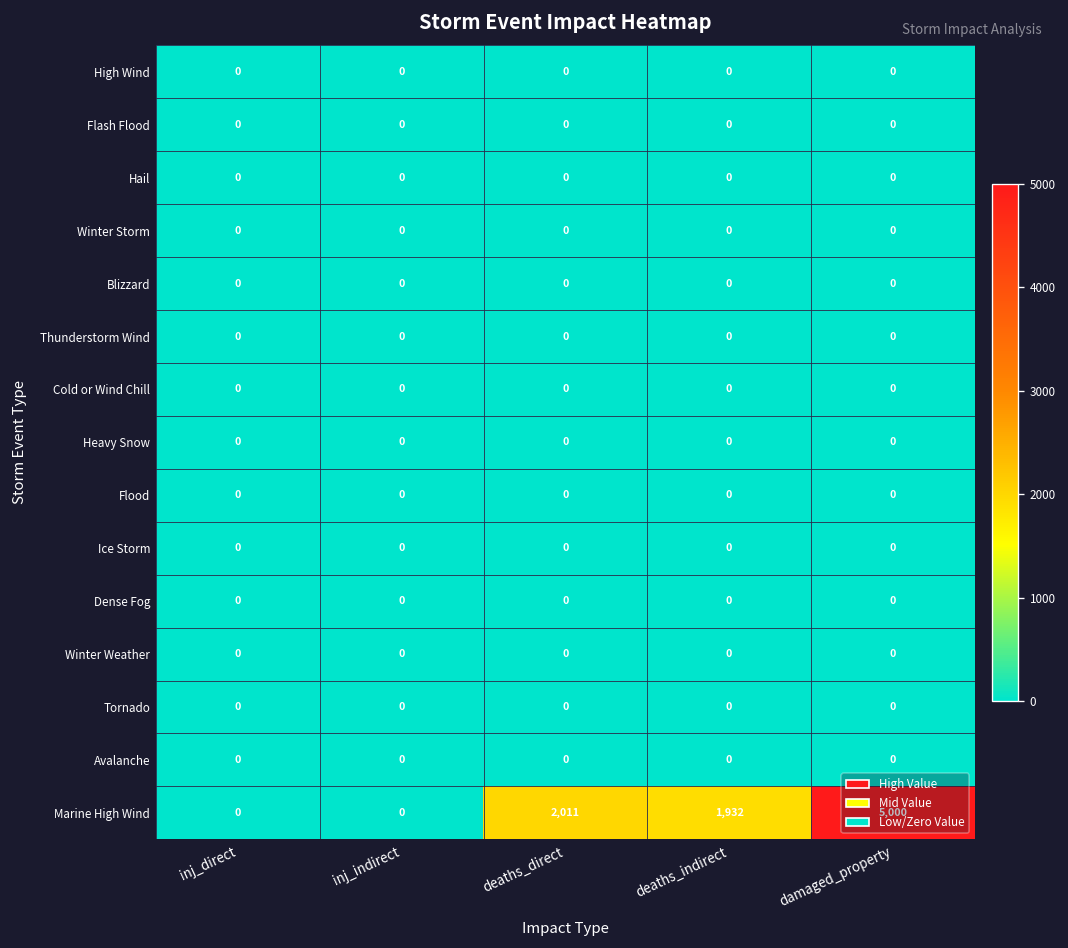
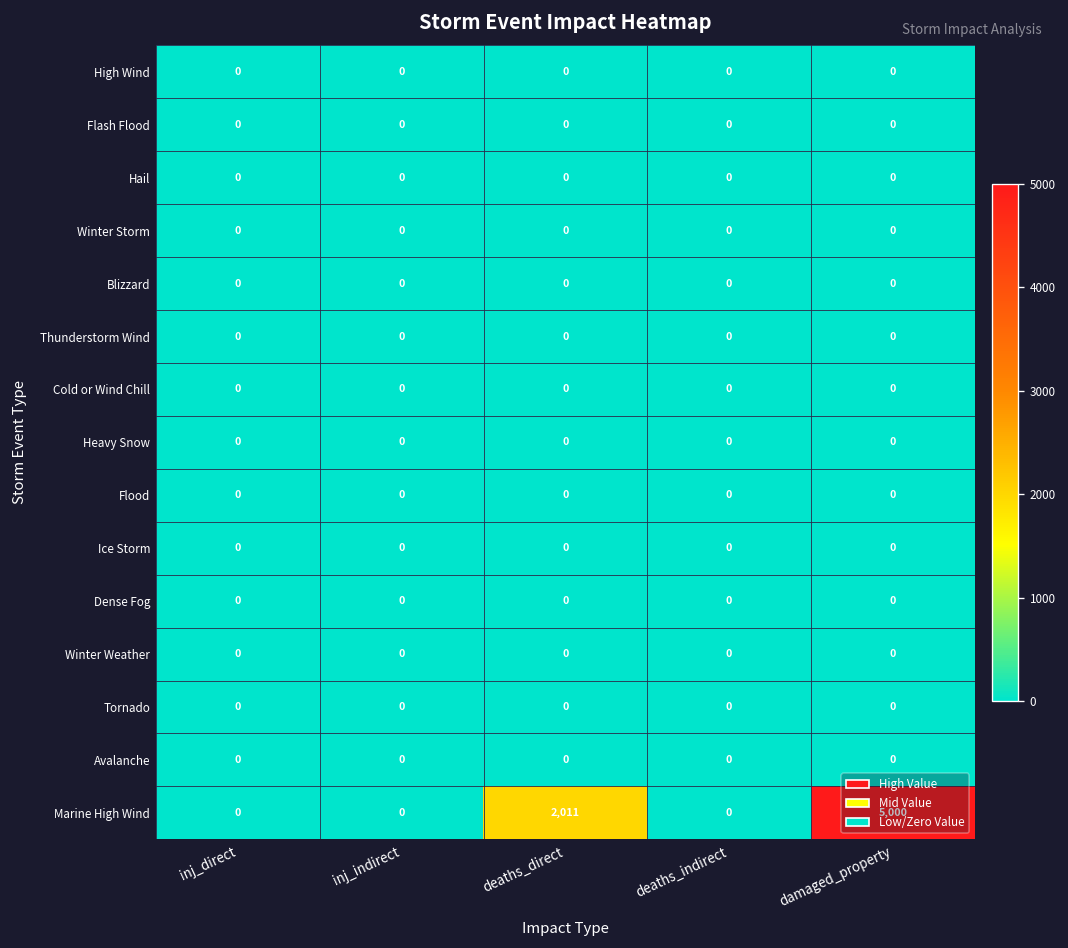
  {
    "High Wind": {
      "inj_direct": "0",
      "inj_indirect": "0",
      "deaths_direct": "0",
      "deaths_indirect": "0",
      "damaged_property": "0"
    },
    "Flash Flood": {
      "inj_direct": "0",
      "inj_indirect": "0",
      "deaths_direct": "0",
      "deaths_indirect": "0",
      "damaged_property": "0"
    },
    "Hail": {
      "inj_direct": "0",
      "inj_indirect": "0",
      "deaths_direct": "0",
      "deaths_indirect": "0",
      "damaged_property": "0"
    },
    "Winter Storm": {
      "inj_direct": "0",
      "inj_indirect": "0",
      "deaths_direct": "0",
      "deaths_indirect": "0",
      "damaged_property": "0"
    },
    "Blizzard": {
      "inj_direct": "0",
      "inj_indirect": "0",
      "deaths_direct": "0",
      "deaths_indirect": "0",
      "damaged_property": "0"
    },
    "Thunderstorm Wind": {
      "inj_direct": "0",
      "inj_indirect": "0",
      "deaths_direct": "0",
      "deaths_indirect": "0",
      "damaged_property": "0"
    },
    "Cold or Wind Chill": {
      "inj_direct": "0",
      "inj_indirect": "0",
      "deaths_direct": "0",
      "deaths_indirect": "0",
      "damaged_property": "0"
    },
    "Heavy Snow": {
      "inj_direct": "0",
      "inj_indirect": "0",
      "deaths_direct": "0",
      "deaths_indirect": "0",
      "damaged_property": "0"
    },
    "Flood": {
      "inj_direct": "0",
      "inj_indirect": "0",
      "deaths_direct": "0",
      "deaths_indirect": "0",
      "damaged_property": "0"
    },
    "Ice Storm": {
      "inj_direct": "0",
      "inj_indirect": "0",
      "deaths_direct": "0",
      "deaths_indirect": "0",
      "damaged_property": "0"
    },
    "Dense Fog": {
      "inj_direct": "0",
      "inj_indirect": "0",
      "deaths_direct": "0",
      "deaths_indirect": "0",
      "damaged_property": "0"
    },
    "Winter Weather": {
      "inj_direct": "0",
      "inj_indirect": "0",
      "deaths_direct": "0",
      "deaths_indirect": "0",
      "damaged_property": "0"
    },
    "Tornado": {
      "inj_direct": "0",
      "inj_indirect": "0",
      "deaths_direct": "0",
      "deaths_indirect": "0",
      "damaged_property": "0"
    },
    "Avalanche": {
      "inj_direct": "0",
      "inj_indirect": "0",
      "deaths_direct": "0",
      "deaths_indirect": "0",
      "damaged_property": "0"
    },
    "Marine High Wind": {
      "inj_direct": "0",
      "inj_indirect": "0",
      "deaths_direct": "2,011",
-     "deaths_indirect": "1,932"
+     "deaths_indirect": "0"
    }
  }
